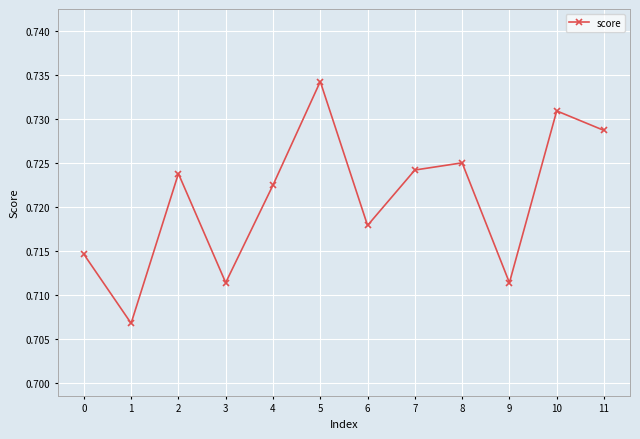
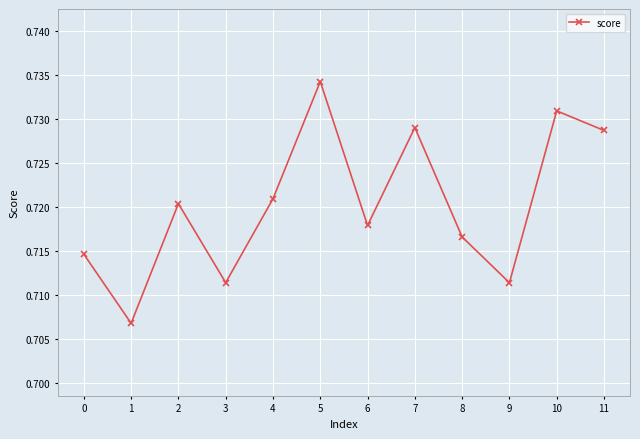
  {
    "0": 0.715,
    "1": 0.707,
-   "2": 0.724,
+   "2": 0.720,
    "3": 0.711,
-   "4": 0.723,
+   "4": 0.721,
    "5": 0.734,
    "6": 0.718,
-   "7": 0.724,
-   "8": 0.725,
+   "7": 0.729,
+   "8": 0.717,
    "9": 0.711,
    "10": 0.731,
    "11": 0.729
  }
